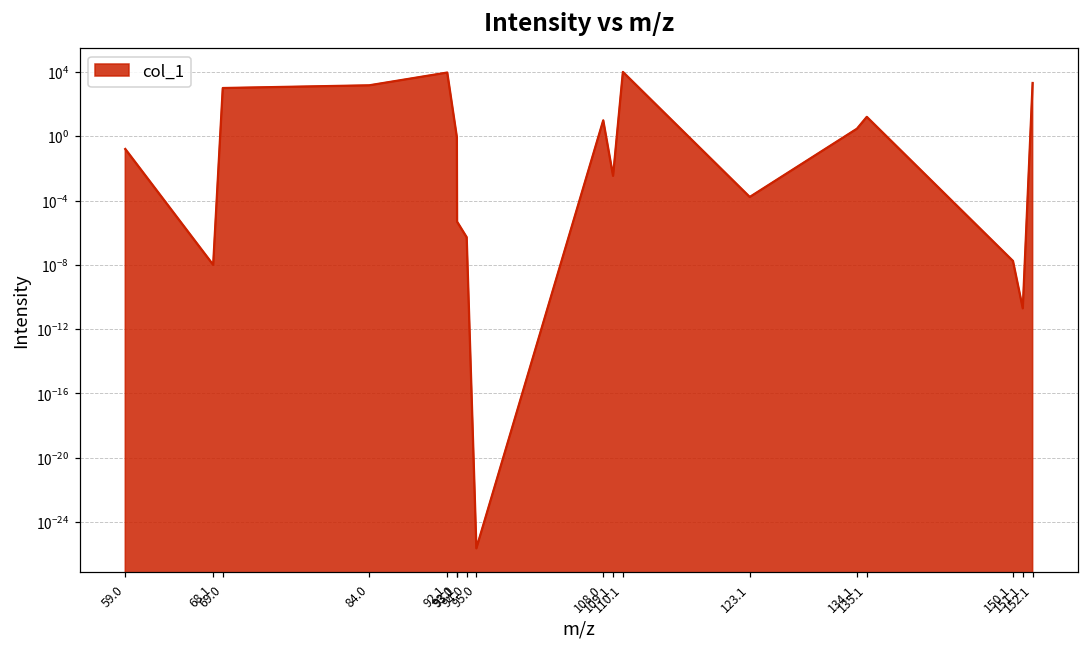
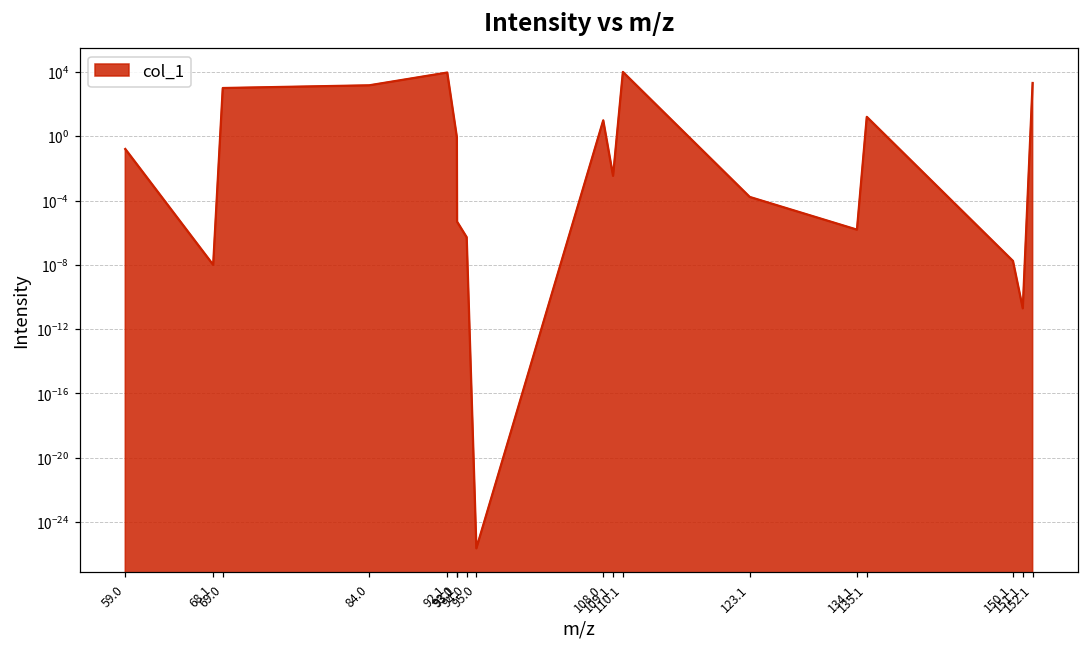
  {
    "59.0": 0.2,
    "68.1": 0.00000001,
    "69.0": 1000,
    "84.0": 1000,
    "92.1": 10000,
    "93.0": 1,
    "93.1": 0.000005,
    "94.0": 0.0000005,
    "95.0": 0.000000000000,
    "108.0": 10,
    "109.1": 0.003,
    "110.1": 10000,
    "123.1": 0.0002,
-   "134.1": 3,
+   "134.1": 0.000002,
    "135.1": 20,
    "150.1": 0.00000002,
    "151.1": 0.00000000002,
    "152.1": 2000
  }
